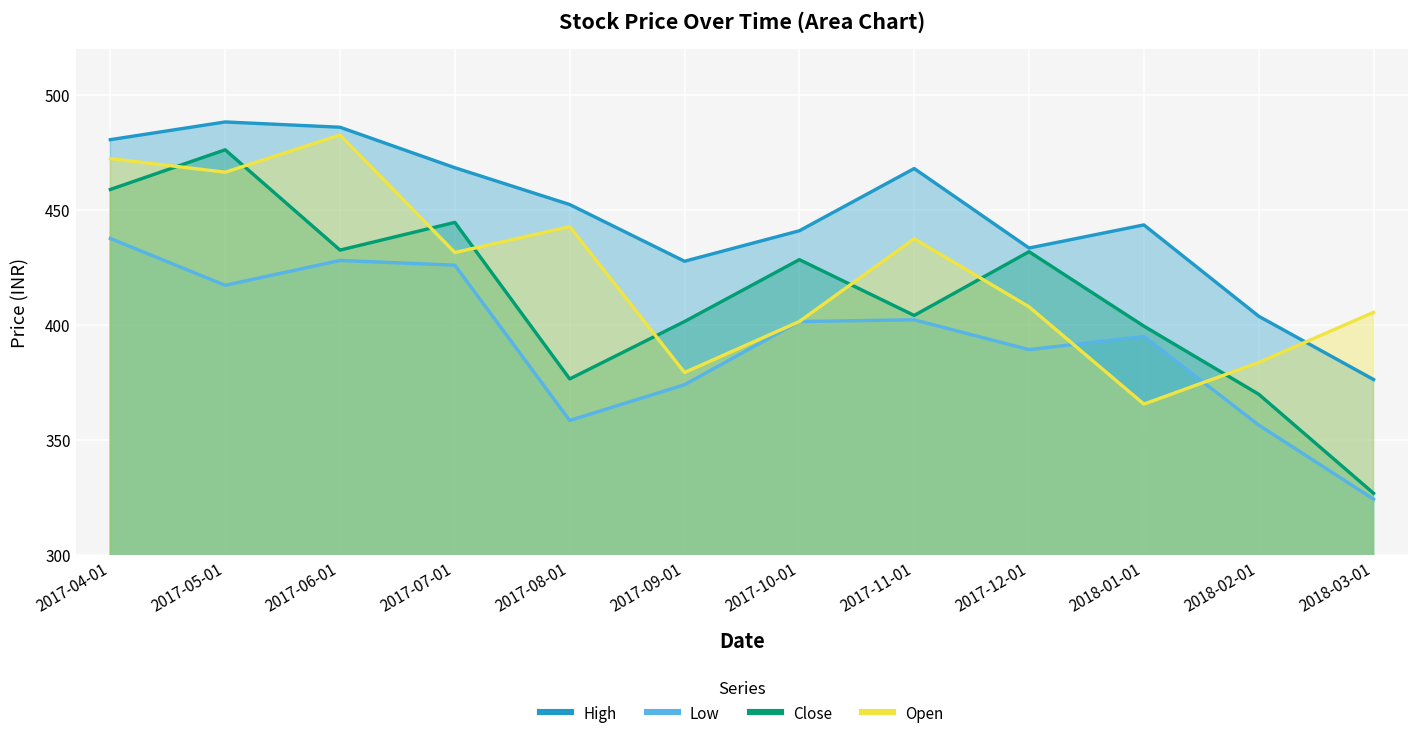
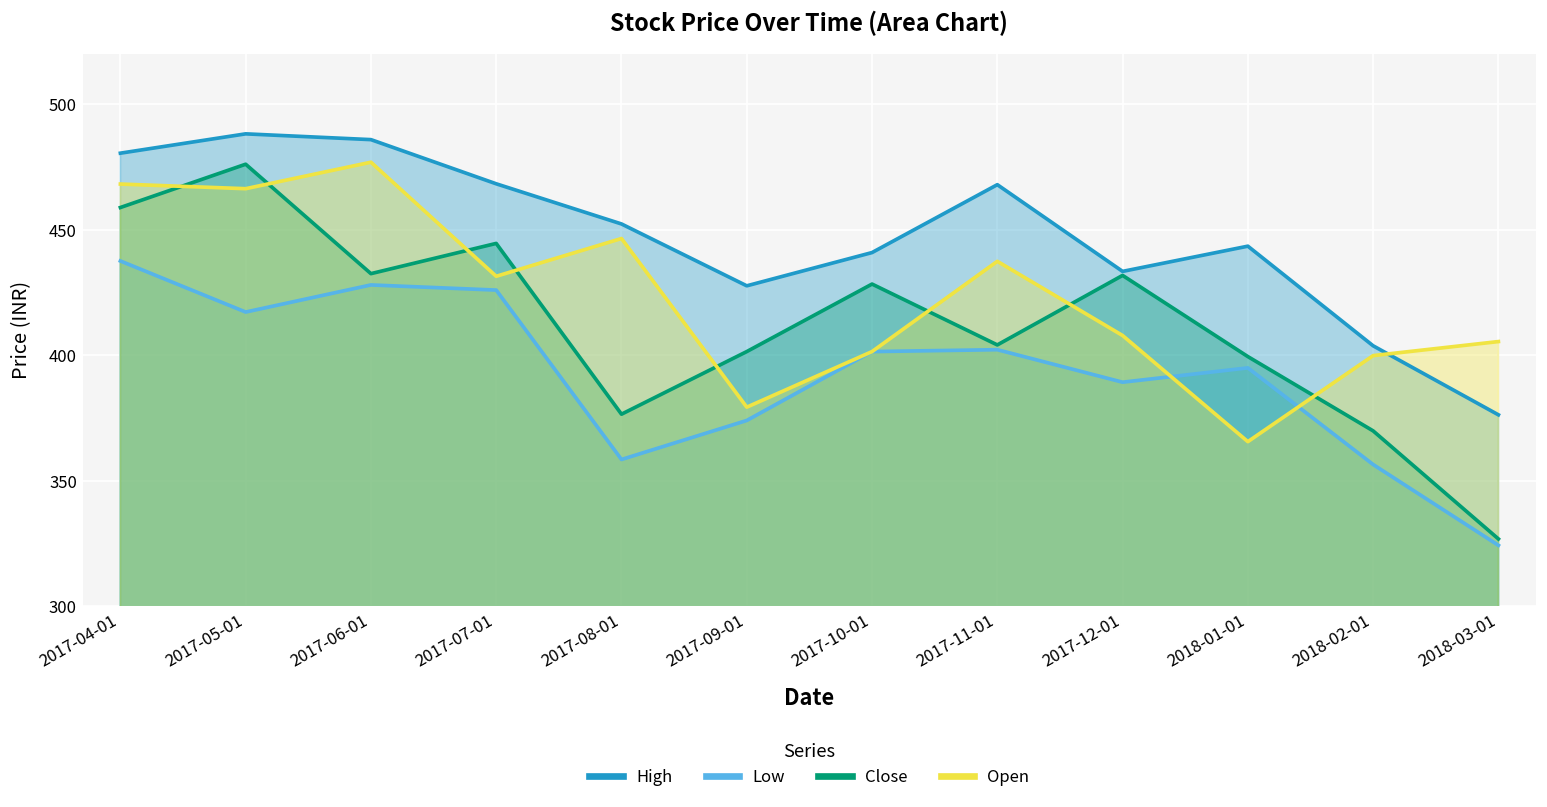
  {
    "Open": {
-     "2017-04-01": 472,
+     "2017-04-01": 468,
      "2017-05-01": 466,
-     "2017-06-01": 483,
+     "2017-06-01": 477,
      "2017-07-01": 432,
-     "2017-08-01": 443,
+     "2017-08-01": 447,
      "2017-09-01": 379,
      "2017-11-01": 437,
      "2017-12-01": 408,
      "2018-01-01": 366,
-     "2018-02-01": 384,
+     "2018-02-01": 400,
      "2018-03-01": 405
    }
  }
